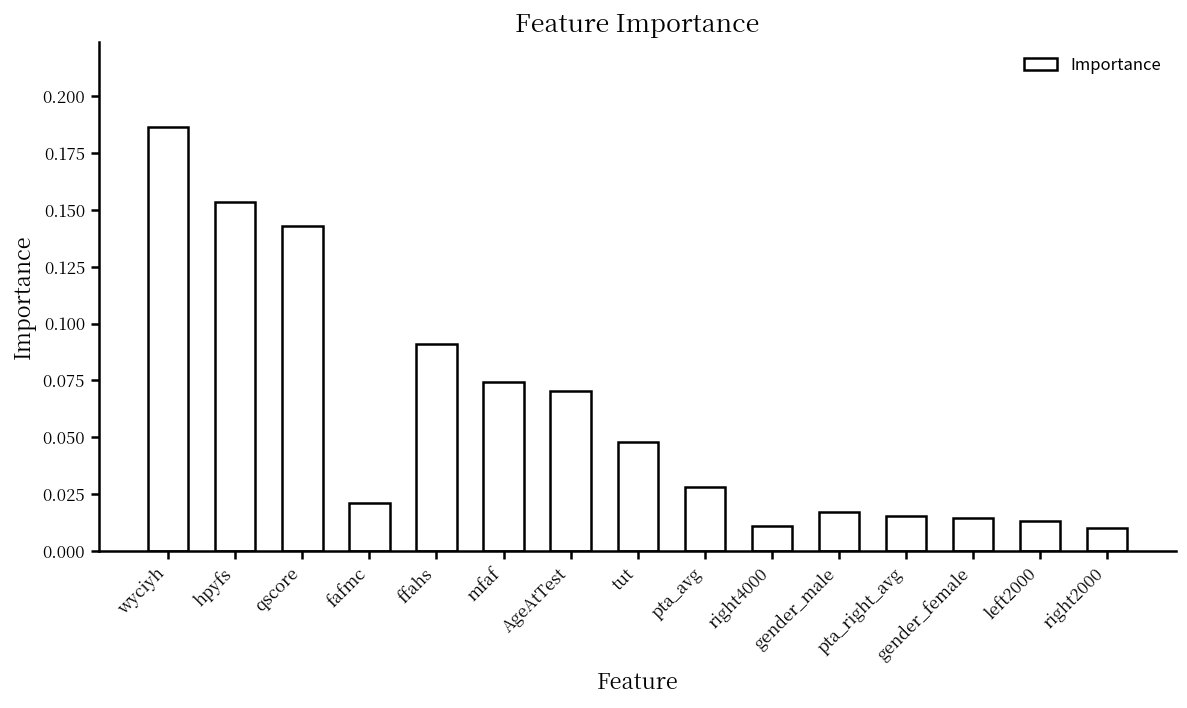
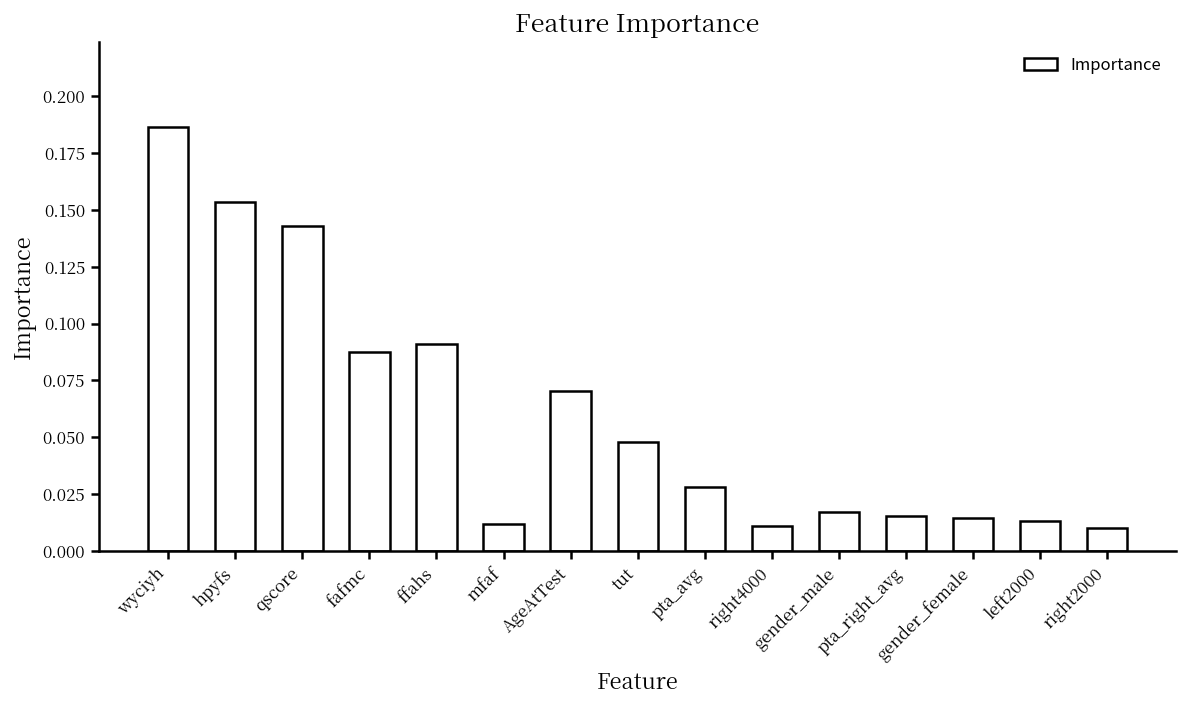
  {
    "wyciyh": 0.187,
    "hpyfs": 0.154,
    "qscore": 0.143,
-   "fafmc": 0.021,
+   "fafmc": 0.088,
    "ffahs": 0.091,
-   "mfaf": 0.074,
+   "mfaf": 0.012,
    "AgeAtTest": 0.070,
    "tut": 0.048,
    "pta_avg": 0.028,
    "right4000": 0.011,
    "gender_male": 0.017,
    "pta_right_avg": 0.015,
    "gender_female": 0.015,
    "left2000": 0.013,
    "right2000": 0.010
  }
